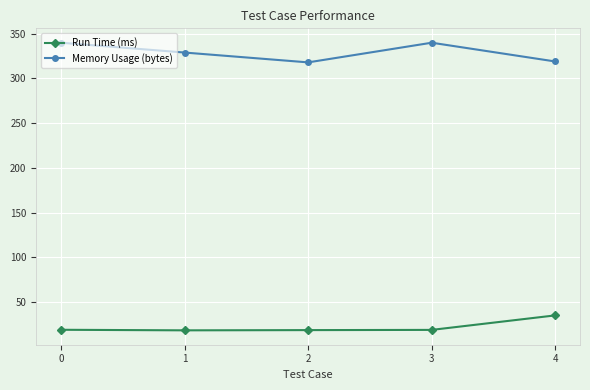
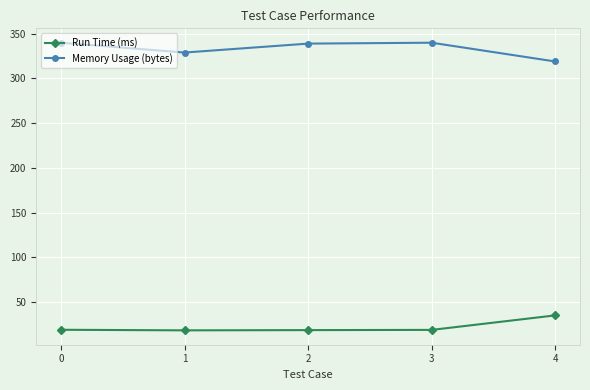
  {
    "Run Time (ms)": {
      "0": 20,
      "1": 20,
      "2": 20,
      "3": 20,
      "4": 30
    },
    "Memory Usage (bytes)": {
      "1": 330,
-     "2": 320,
+     "2": 340,
      "3": 340,
      "4": 320
    }
  }
